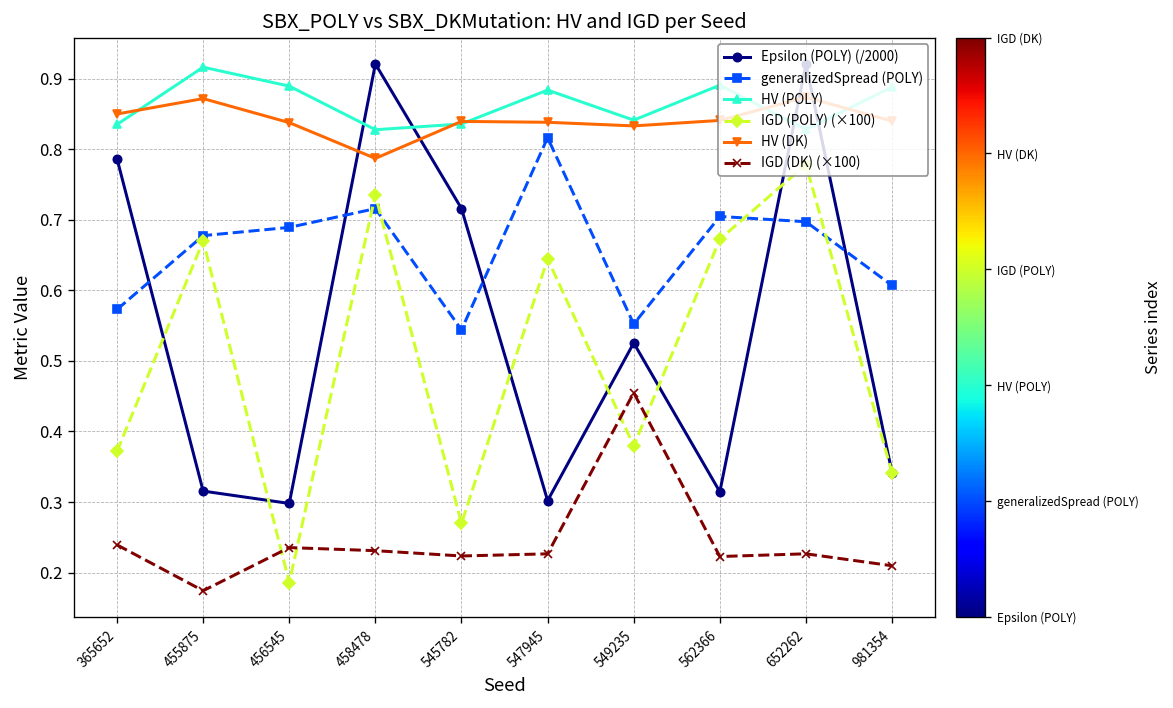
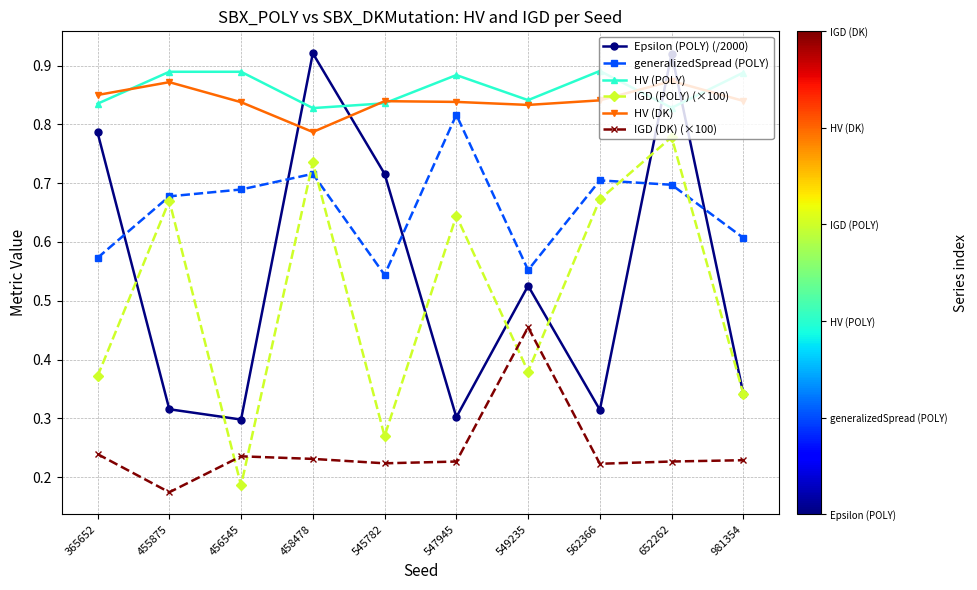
  {
    "Epsilon (POLY) (/2000)": {
      "365652": 0.79,
      "455875": 0.32,
      "456545": 0.30,
      "458478": 0.92,
      "545782": 0.72,
      "547945": 0.30,
      "549235": 0.53,
      "562366": 0.31
    },
    "generalizedSpread (POLY)": {
      "365652": 0.57,
      "455875": 0.68,
      "456545": 0.69,
      "458478": 0.72,
      "545782": 0.54,
      "547945": 0.82,
      "549235": 0.55,
      "562366": 0.70,
      "652262": 0.70,
      "981354": 0.61
    },
    "HV (POLY)": {
      "365652": 0.84,
-     "455875": 0.92,
+     "455875": 0.89,
      "456545": 0.89,
      "458478": 0.83,
      "547945": 0.88,
      "549235": 0.84
    },
    "IGD (POLY) (×100)": {
      "365652": 0.37,
      "455875": 0.67,
      "456545": 0.19,
      "458478": 0.74,
      "545782": 0.27,
      "547945": 0.64,
      "549235": 0.38,
      "562366": 0.67
    },
    "HV (DK)": {
      "365652": 0.85,
      "455875": 0.87,
      "456545": 0.84,
      "458478": 0.79,
      "547945": 0.84,
      "549235": 0.83
    },
    "IGD (DK) (×100)": {
      "365652": 0.24,
      "455875": 0.17,
      "456545": 0.24,
      "458478": 0.23,
      "545782": 0.22,
      "547945": 0.23,
      "549235": 0.45,
      "562366": 0.22,
      "652262": 0.23,
-     "981354": 0.21
+     "981354": 0.23
    }
  }
